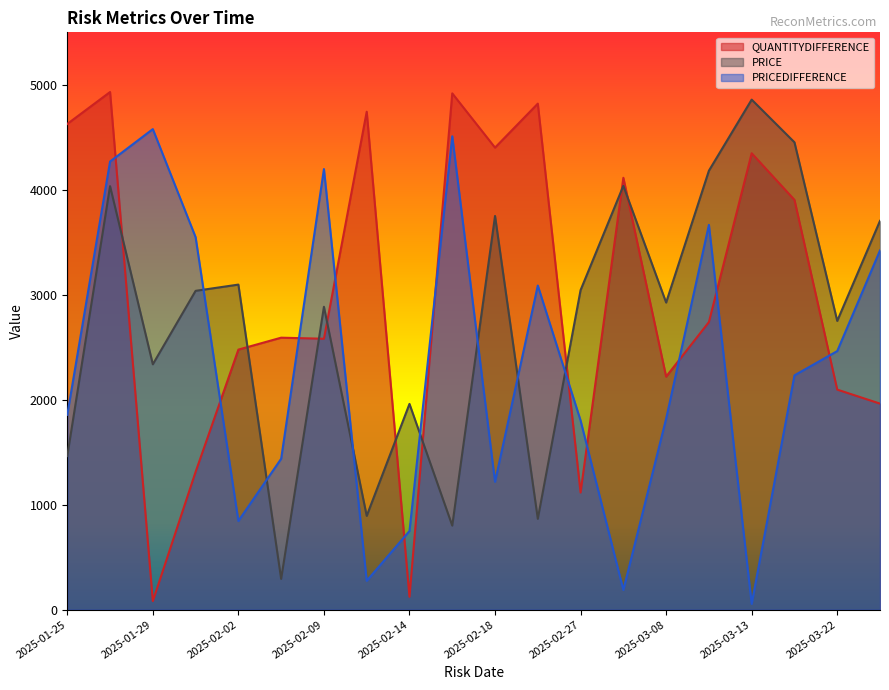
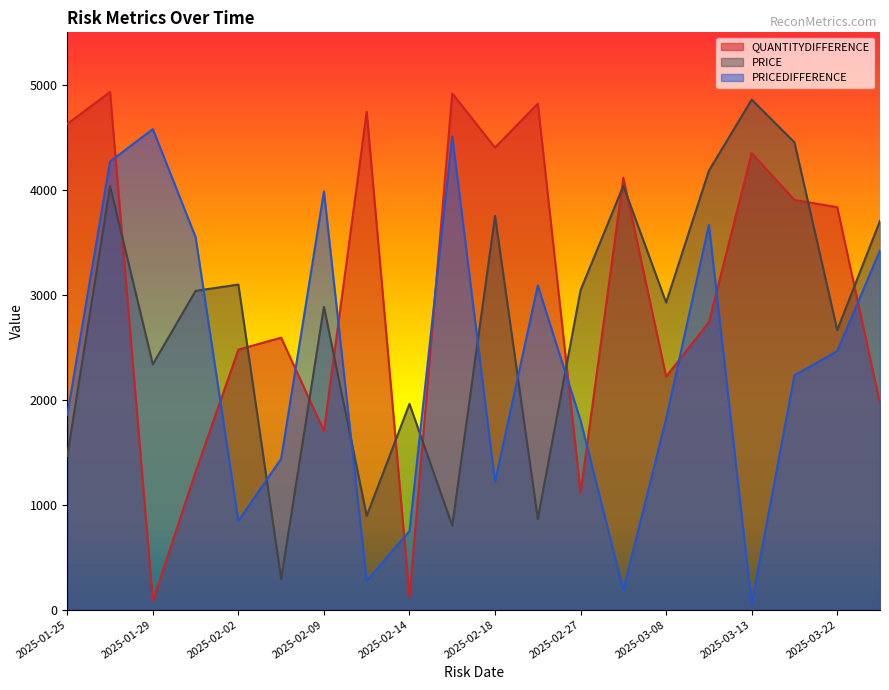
  {
    "QUANTITYDIFFERENCE": {
-     "2025-02-09": 2580,
+     "2025-02-09": 1700,
      "2025-02-14": 120,
      "2025-02-18": 4400,
-     "2025-03-22": 2100
+     "2025-03-22": 3830
    },
    "PRICE": {
      "2025-02-09": 2890,
      "2025-02-14": 1960,
      "2025-02-18": 3750,
-     "2025-03-22": 2750
+     "2025-03-22": 2660
    },
    "PRICEDIFFERENCE": {
-     "2025-02-09": 4200,
+     "2025-02-09": 3980,
      "2025-02-14": 750,
      "2025-02-18": 1220,
      "2025-03-22": 2460
    }
  }
